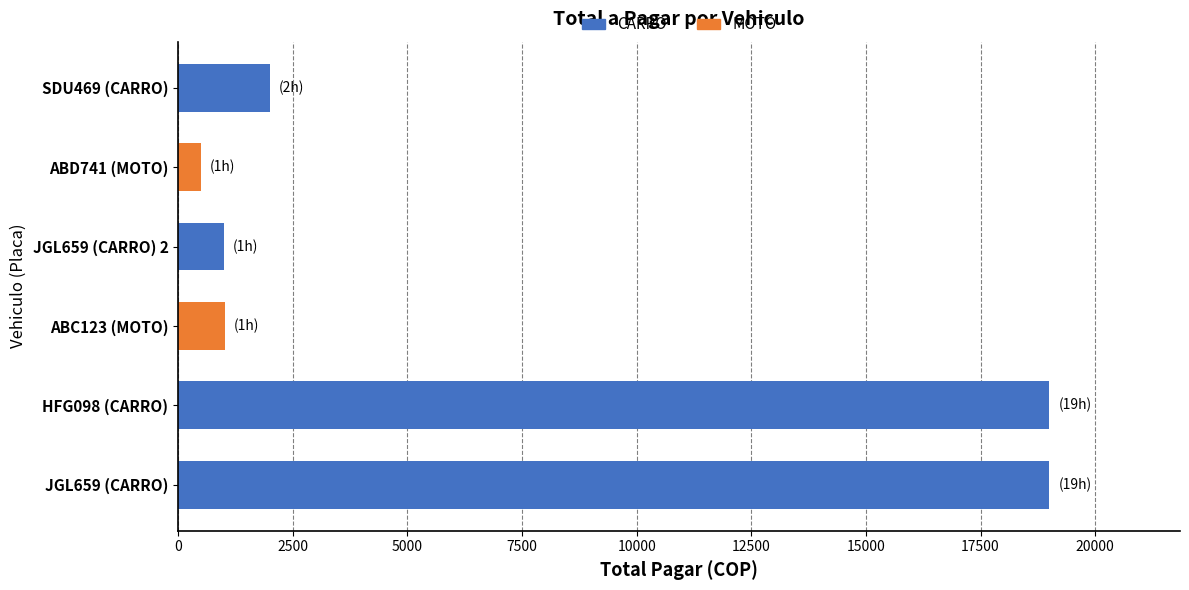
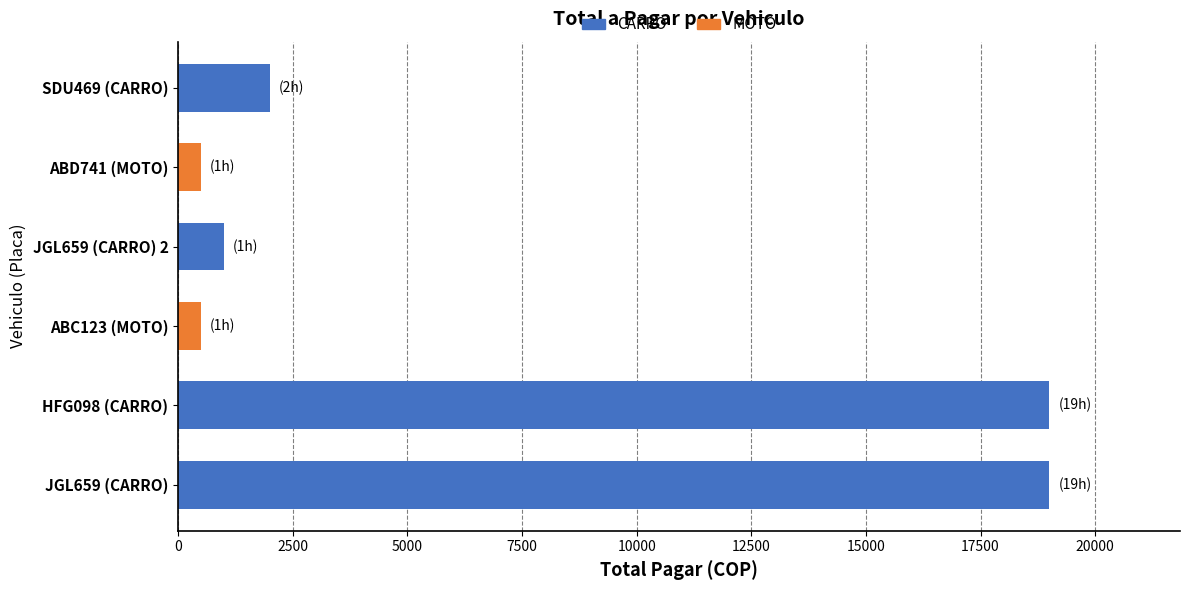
  {
-   "ABC123 (MOTO)": 1000
+   "ABC123 (MOTO)": 500
  }
